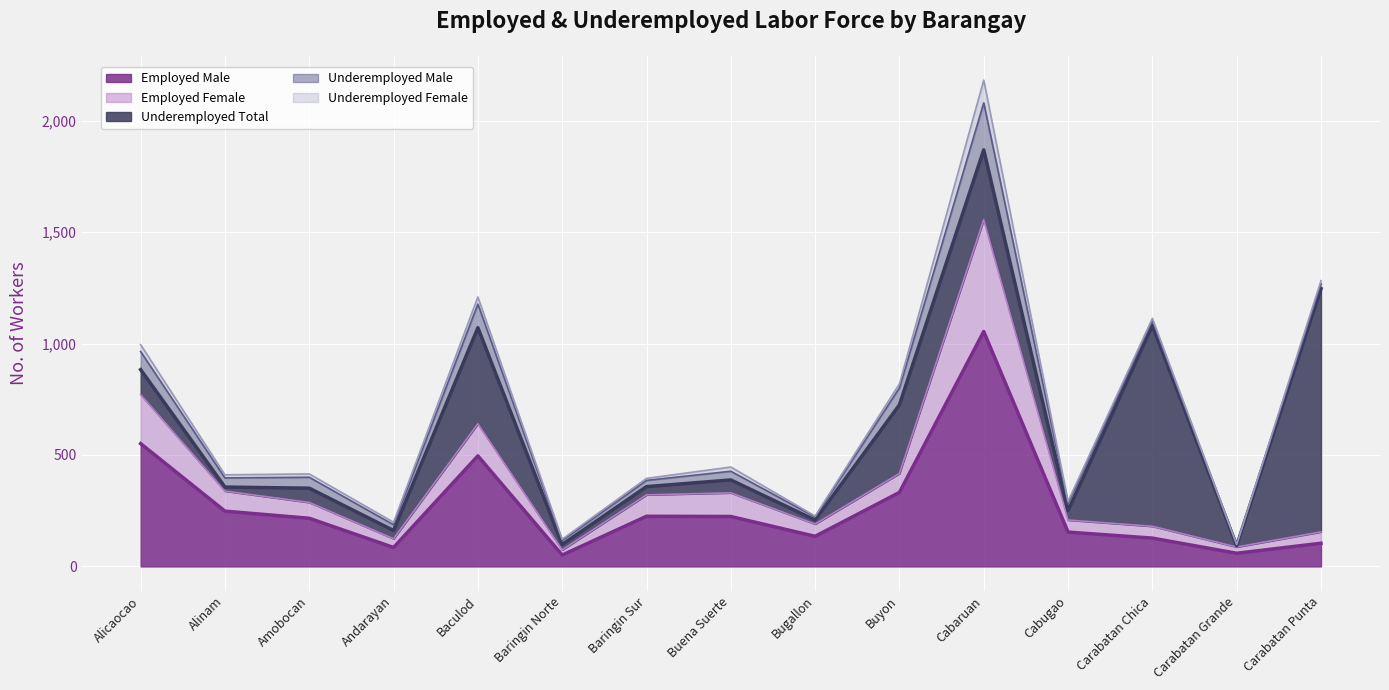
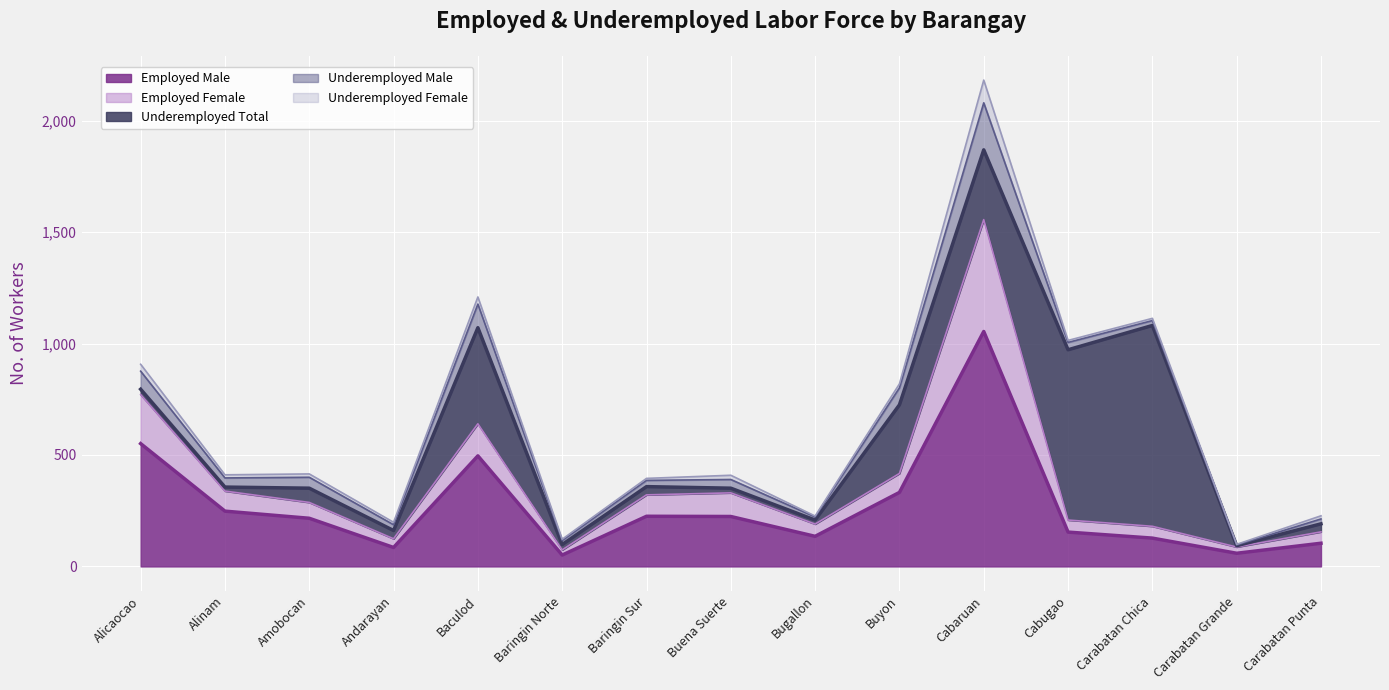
  {
    "Underemployed Total": {
-     "Alicaocao": "110",
+     "Alicaocao": "20",
      "Alinam": "20",
      "Amobocan": "60",
      "Andarayan": "40",
      "Baculod": "430",
      "Baringin Norte": "20",
      "Baringin Sur": "40",
-     "Buena Suerte": "60",
+     "Buena Suerte": "20",
      "Bugallon": "20",
      "Buyon": "310",
      "Cabaruan": "310",
-     "Cabugao": "40",
+     "Cabugao": "760",
      "Carabatan Chica": "900",
-     "Carabatan Punta": "1,090"
+     "Carabatan Punta": "40"
    }
  }
